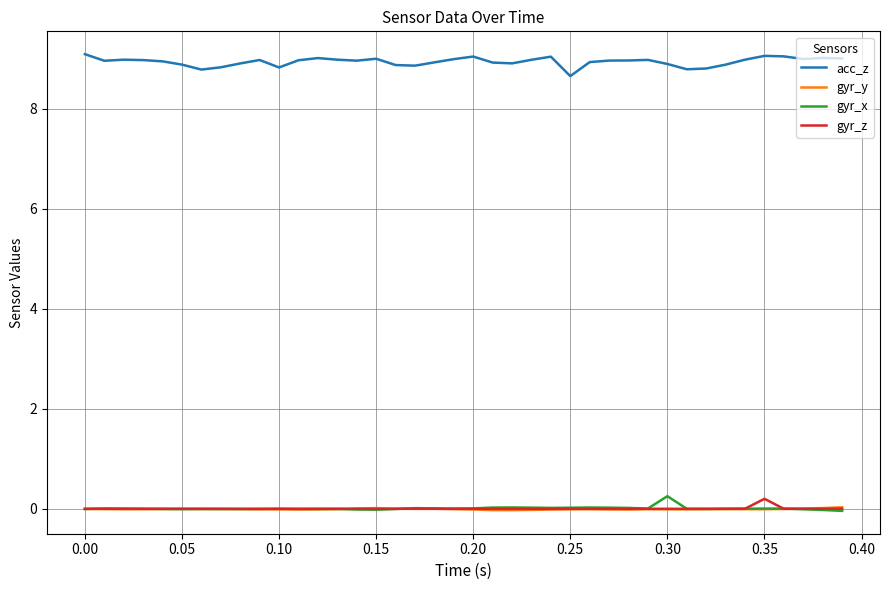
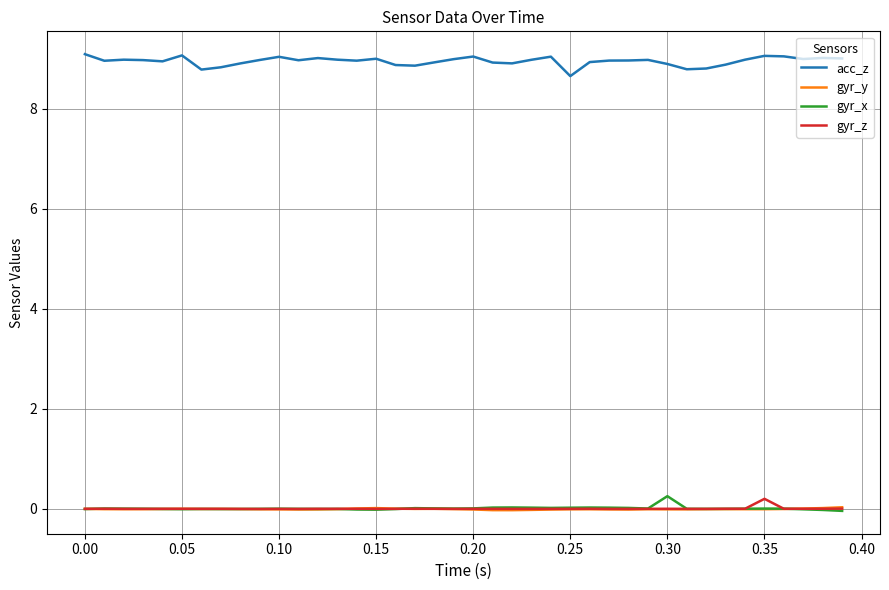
  {
    "acc_z": {
      "0.00": 9.1,
-     "0.05": 8.9,
-     "0.10": 8.8,
+     "0.05": 9.1,
+     "0.10": 9.0,
      "0.15": 9.0,
      "0.20": 9.0,
      "0.25": 8.7,
      "0.30": 8.9,
      "0.35": 9.1
    },
    "gyr_x": {
      "0.30": 0.3
    },
    "gyr_z": {
      "0.35": 0.2
    }
  }
